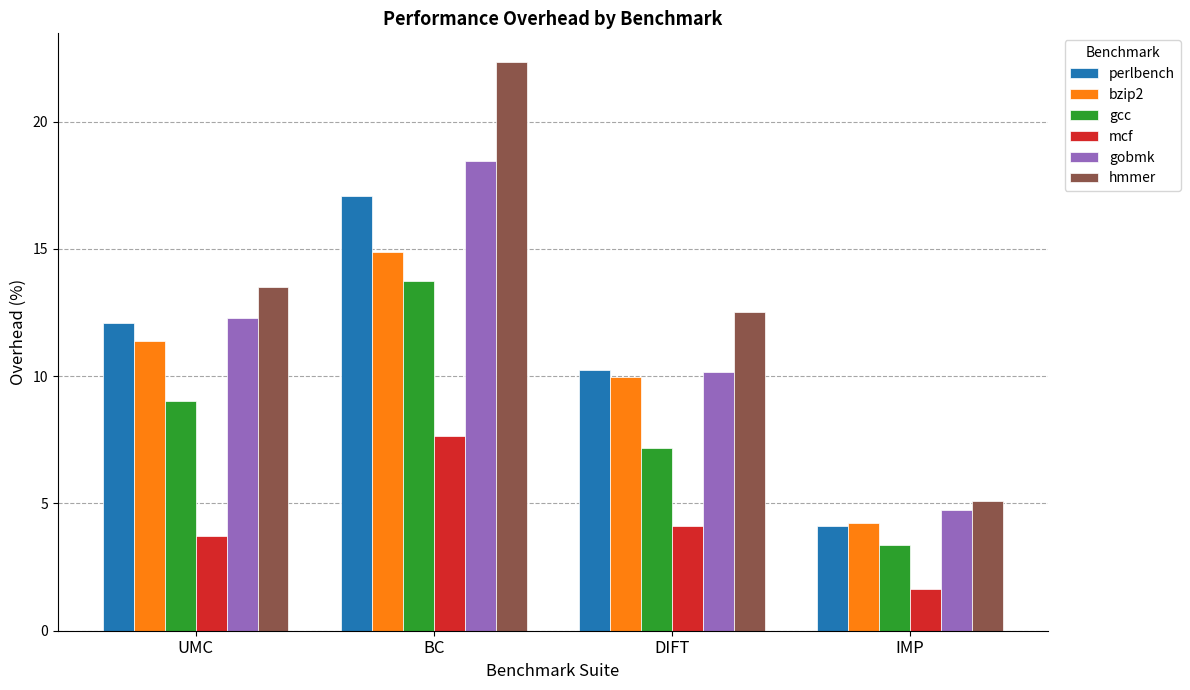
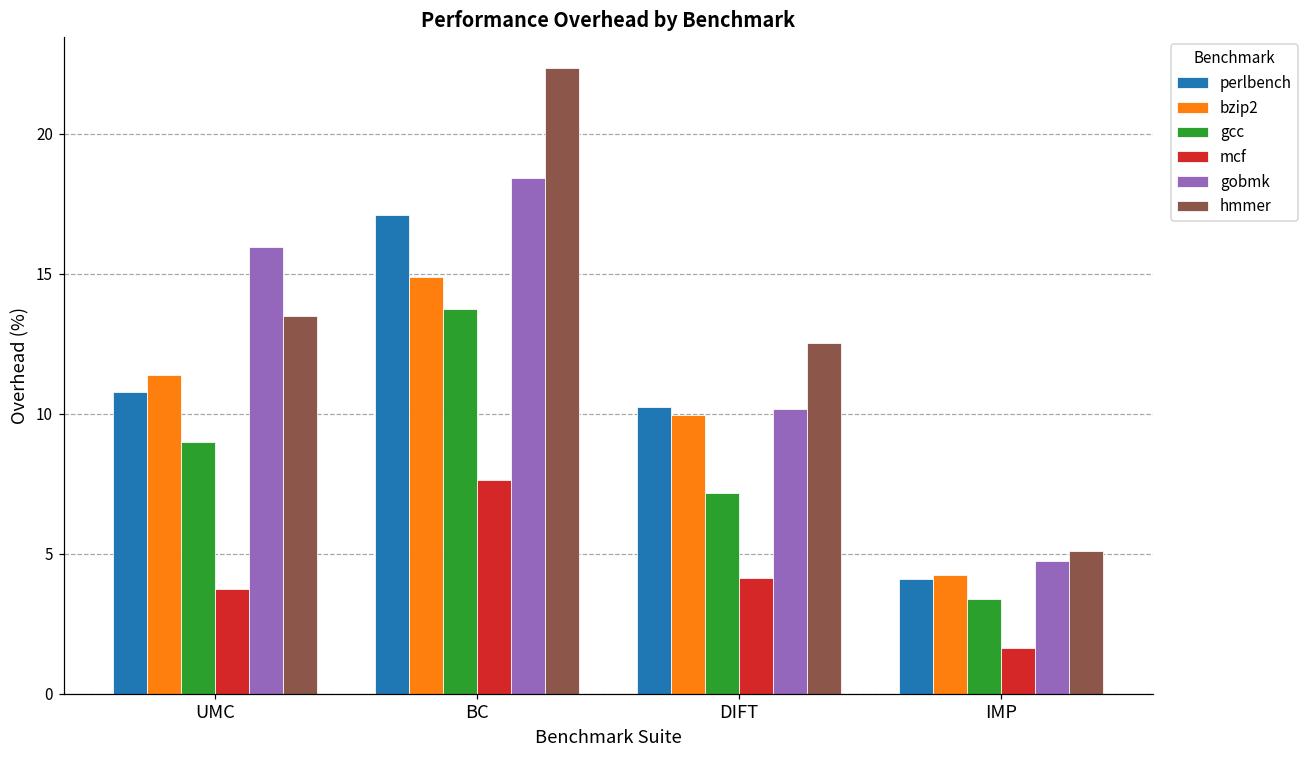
  {
    "perlbench": {
-     "UMC": 12.1,
+     "UMC": 10.8,
      "BC": 17.1,
      "DIFT": 10.3,
      "IMP": 4.1
    },
    "bzip2": {
      "UMC": 11.4,
      "BC": 14.9,
      "DIFT": 10.0,
      "IMP": 4.2
    },
    "gcc": {
      "UMC": 9.0,
      "BC": 13.7,
      "DIFT": 7.2,
      "IMP": 3.4
    },
    "mcf": {
      "UMC": 3.7,
      "BC": 7.7,
      "DIFT": 4.1,
      "IMP": 1.6
    },
    "gobmk": {
-     "UMC": 12.3,
+     "UMC": 15.9,
      "BC": 18.4,
      "DIFT": 10.2,
      "IMP": 4.8
    },
    "hmmer": {
      "UMC": 13.5,
      "BC": 22.4,
      "DIFT": 12.5,
      "IMP": 5.1
    }
  }
